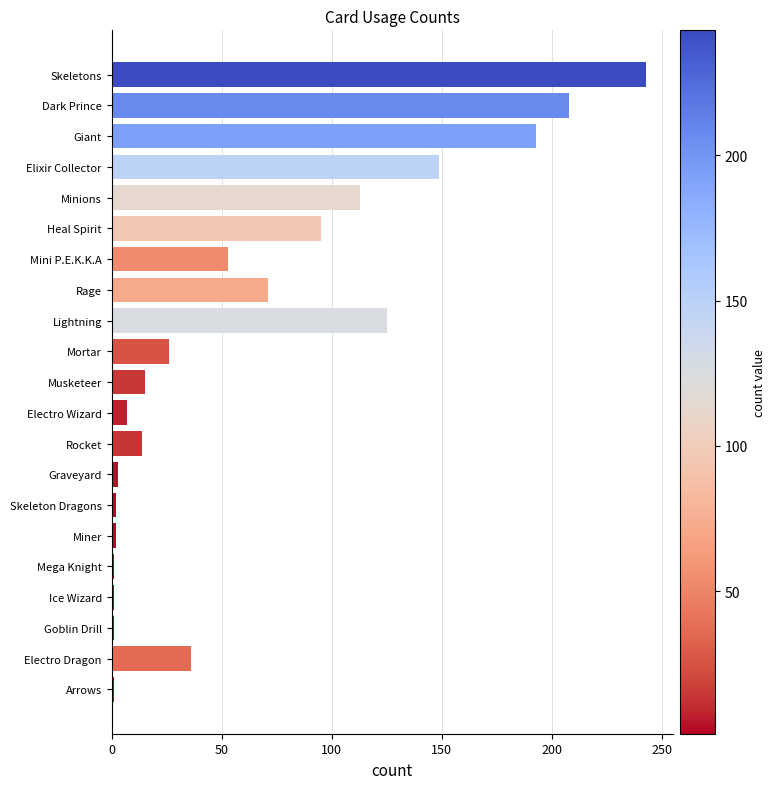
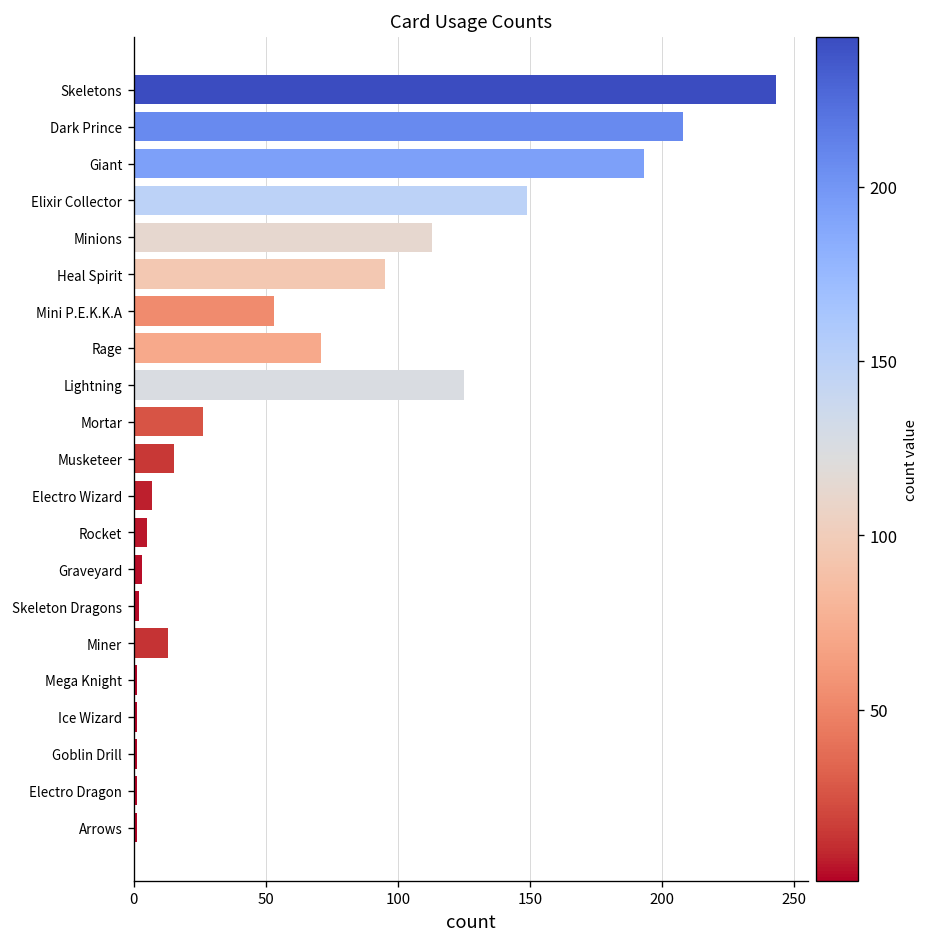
  {
    "Skeletons": 243,
    "Dark Prince": 208,
    "Giant": 193,
    "Elixir Collector": 149,
    "Minions": 113,
    "Heal Spirit": 95,
    "Mini P.E.K.K.A": 53,
    "Rage": 71,
    "Lightning": 125,
    "Mortar": 26,
    "Musketeer": 15,
    "Electro Wizard": 7,
-   "Rocket": 14,
+   "Rocket": 5,
    "Graveyard": 3,
    "Skeleton Dragons": 2,
-   "Miner": 2,
-   "Electro Dragon": 36
+   "Miner": 13,
+   "Electro Dragon": 1
  }
